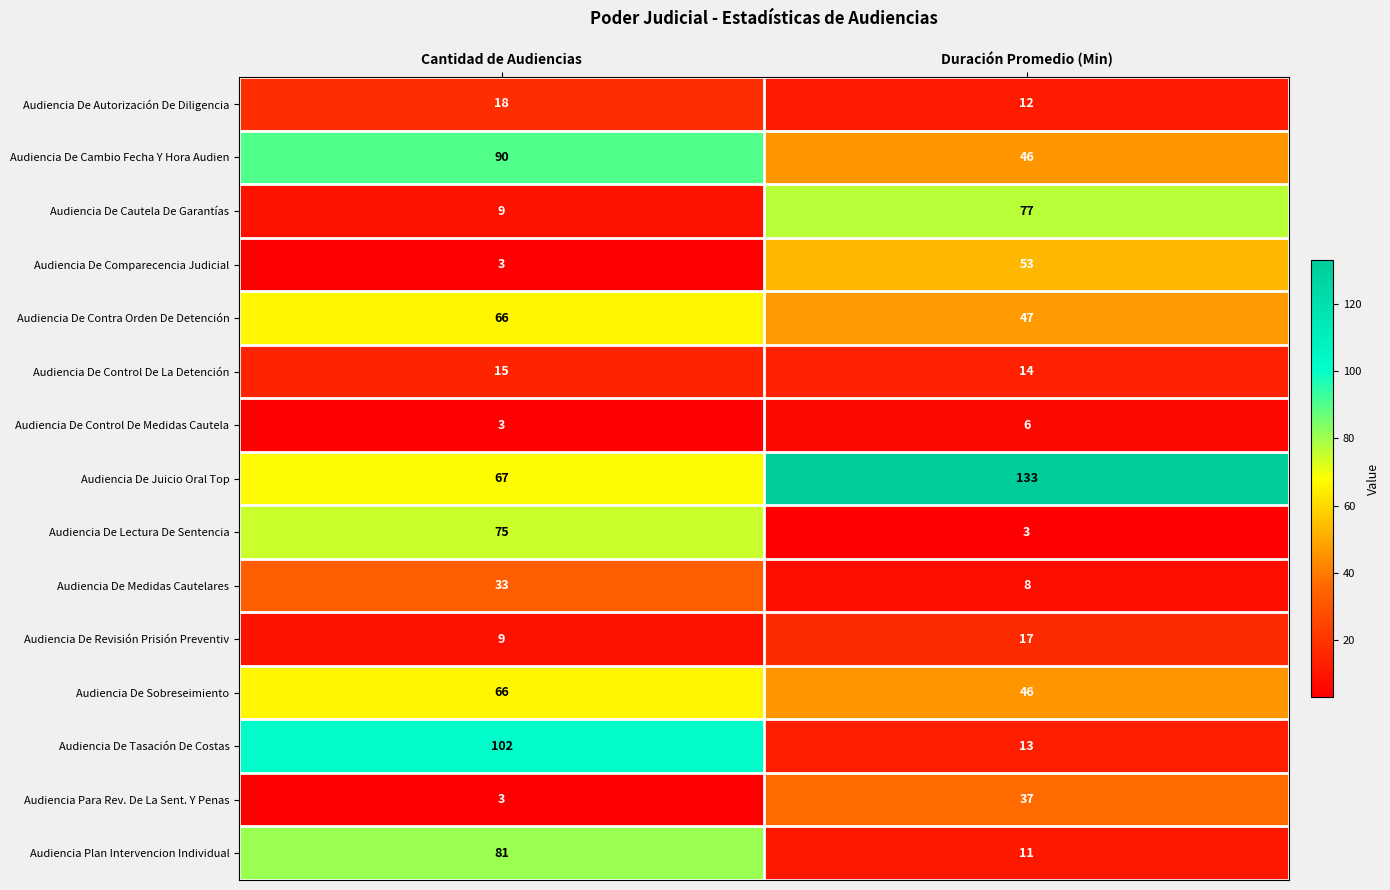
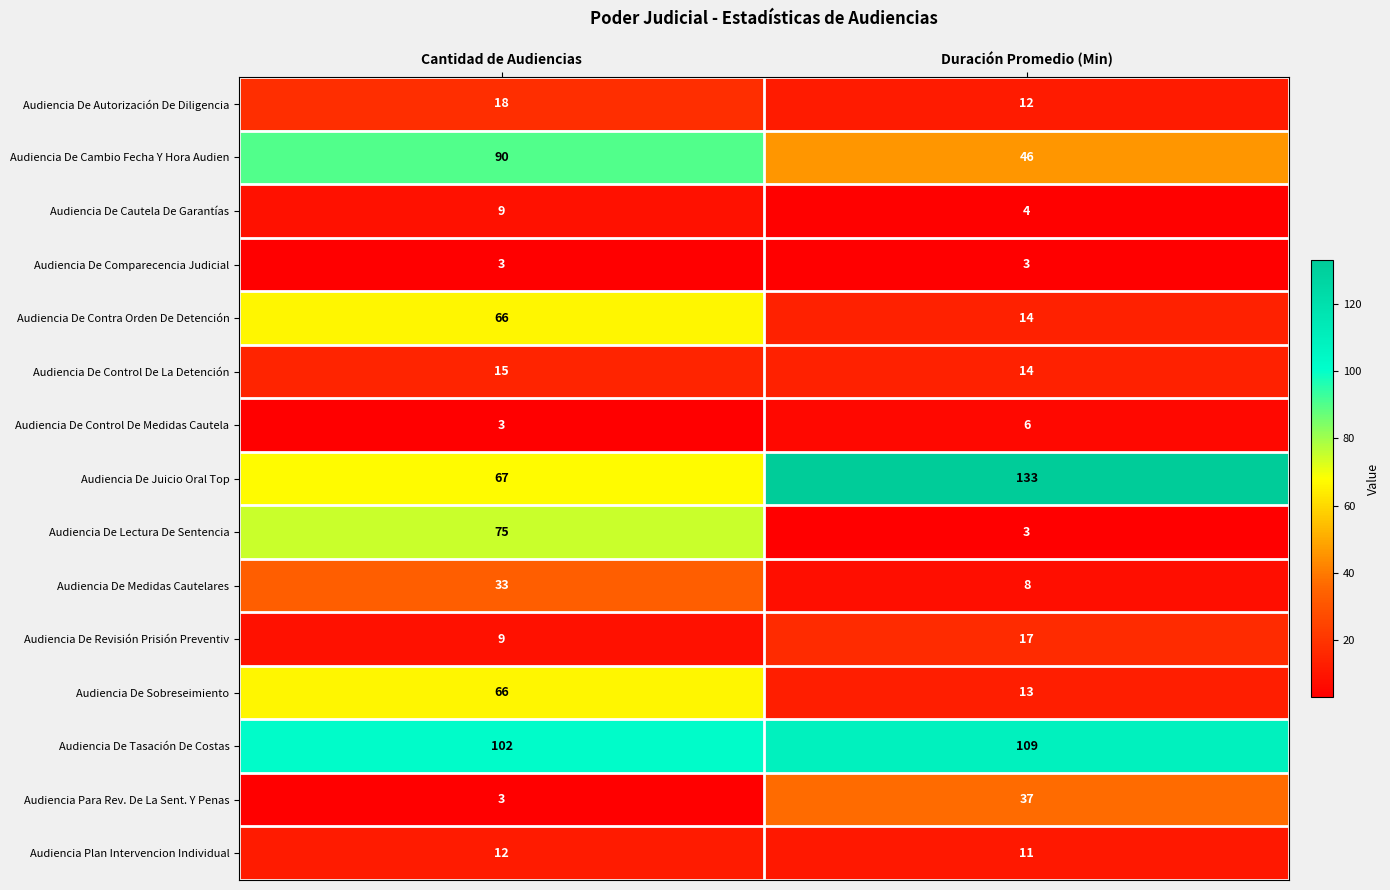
  {
    "Audiencia De Autorización De Diligencia": {
      "Cantidad de Audiencias": 18,
      "Duración Promedio (Min)": 12
    },
    "Audiencia De Cambio Fecha Y Hora Audien": {
      "Cantidad de Audiencias": 90,
      "Duración Promedio (Min)": 46
    },
    "Audiencia De Cautela De Garantías": {
      "Cantidad de Audiencias": 9,
-     "Duración Promedio (Min)": 77
+     "Duración Promedio (Min)": 4
    },
    "Audiencia De Comparecencia Judicial": {
      "Cantidad de Audiencias": 3,
-     "Duración Promedio (Min)": 53
+     "Duración Promedio (Min)": 3
    },
    "Audiencia De Contra Orden De Detención": {
      "Cantidad de Audiencias": 66,
-     "Duración Promedio (Min)": 47
+     "Duración Promedio (Min)": 14
    },
    "Audiencia De Control De La Detención": {
      "Cantidad de Audiencias": 15,
      "Duración Promedio (Min)": 14
    },
    "Audiencia De Control De Medidas Cautela": {
      "Cantidad de Audiencias": 3,
      "Duración Promedio (Min)": 6
    },
    "Audiencia De Juicio Oral Top": {
      "Cantidad de Audiencias": 67,
      "Duración Promedio (Min)": 133
    },
    "Audiencia De Lectura De Sentencia": {
      "Cantidad de Audiencias": 75,
      "Duración Promedio (Min)": 3
    },
    "Audiencia De Medidas Cautelares": {
      "Cantidad de Audiencias": 33,
      "Duración Promedio (Min)": 8
    },
    "Audiencia De Revisión Prisión Preventiv": {
      "Cantidad de Audiencias": 9,
      "Duración Promedio (Min)": 17
    },
    "Audiencia De Sobreseimiento": {
      "Cantidad de Audiencias": 66,
-     "Duración Promedio (Min)": 46
+     "Duración Promedio (Min)": 13
    },
    "Audiencia De Tasación De Costas": {
      "Cantidad de Audiencias": 102,
-     "Duración Promedio (Min)": 13
+     "Duración Promedio (Min)": 109
    },
    "Audiencia Para Rev. De La Sent. Y Penas": {
      "Cantidad de Audiencias": 3,
      "Duración Promedio (Min)": 37
    },
    "Audiencia Plan Intervencion Individual": {
-     "Cantidad de Audiencias": 81,
+     "Cantidad de Audiencias": 12,
      "Duración Promedio (Min)": 11
    }
  }
